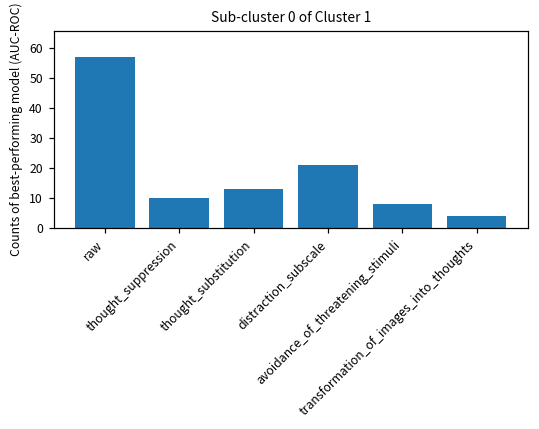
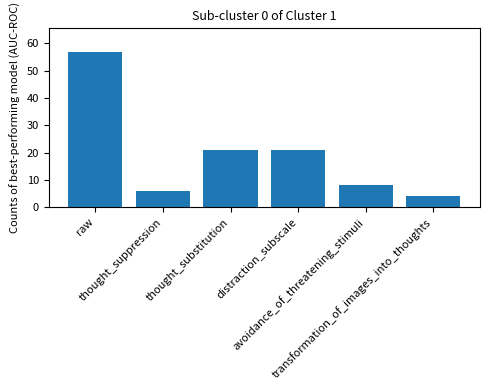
  {
    "raw": 57,
-   "thought_suppression": 10,
-   "thought_substitution": 13,
+   "thought_suppression": 6,
+   "thought_substitution": 21,
    "distraction_subscale": 21,
    "avoidance_of_threatening_stimuli": 8,
    "transformation_of_images_into_thoughts": 4
  }
